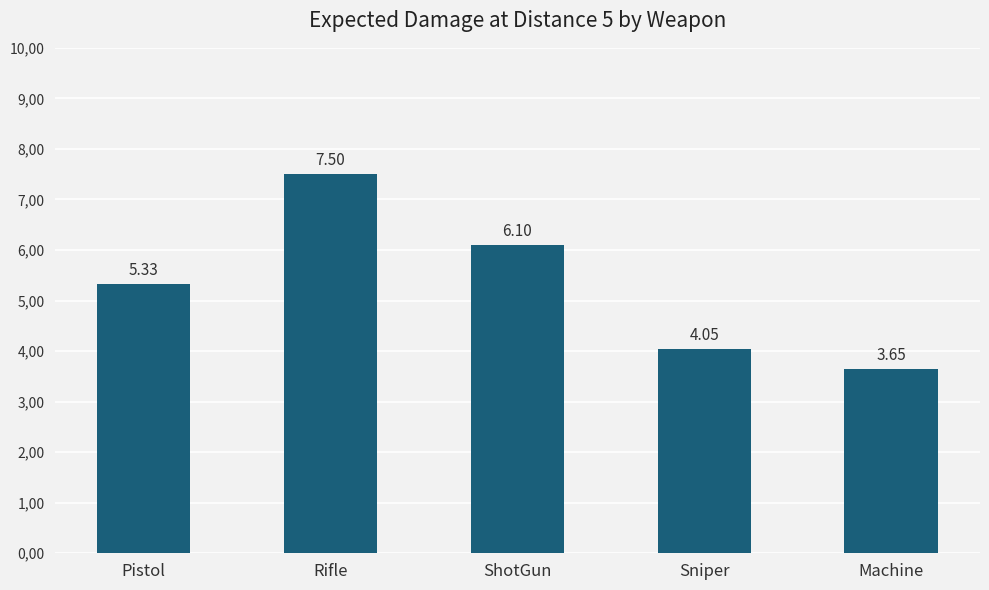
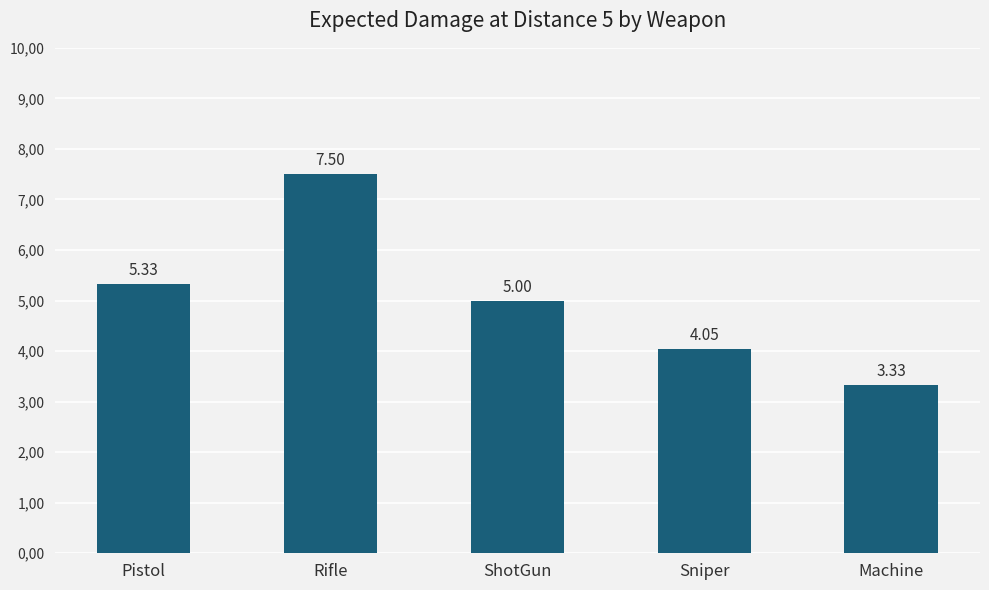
  {
    "Pistol": 5.33,
    "Rifle": 7.50,
-   "ShotGun": 6.10,
+   "ShotGun": 5.00,
    "Sniper": 4.05,
-   "Machine": 3.65
+   "Machine": 3.33
  }
